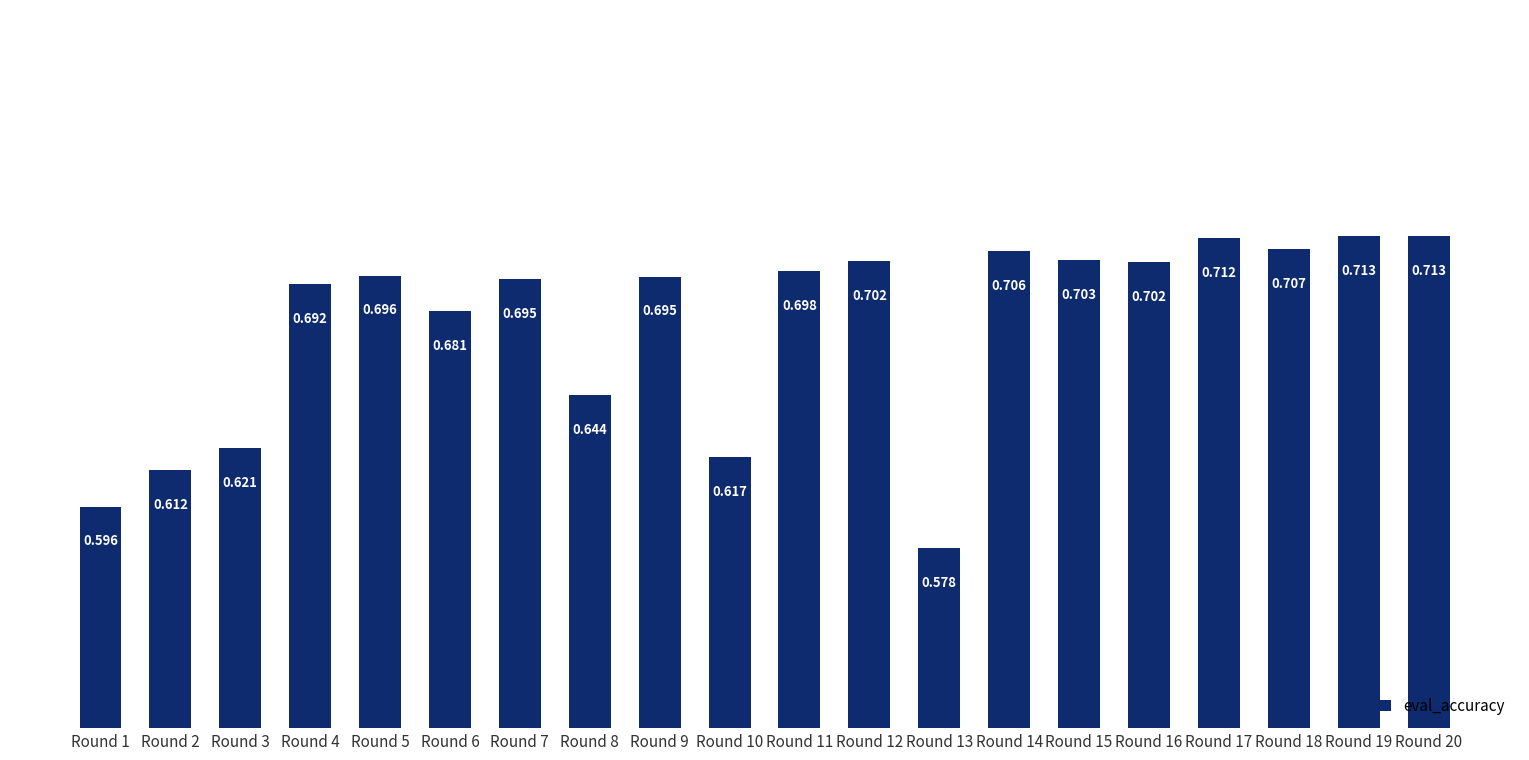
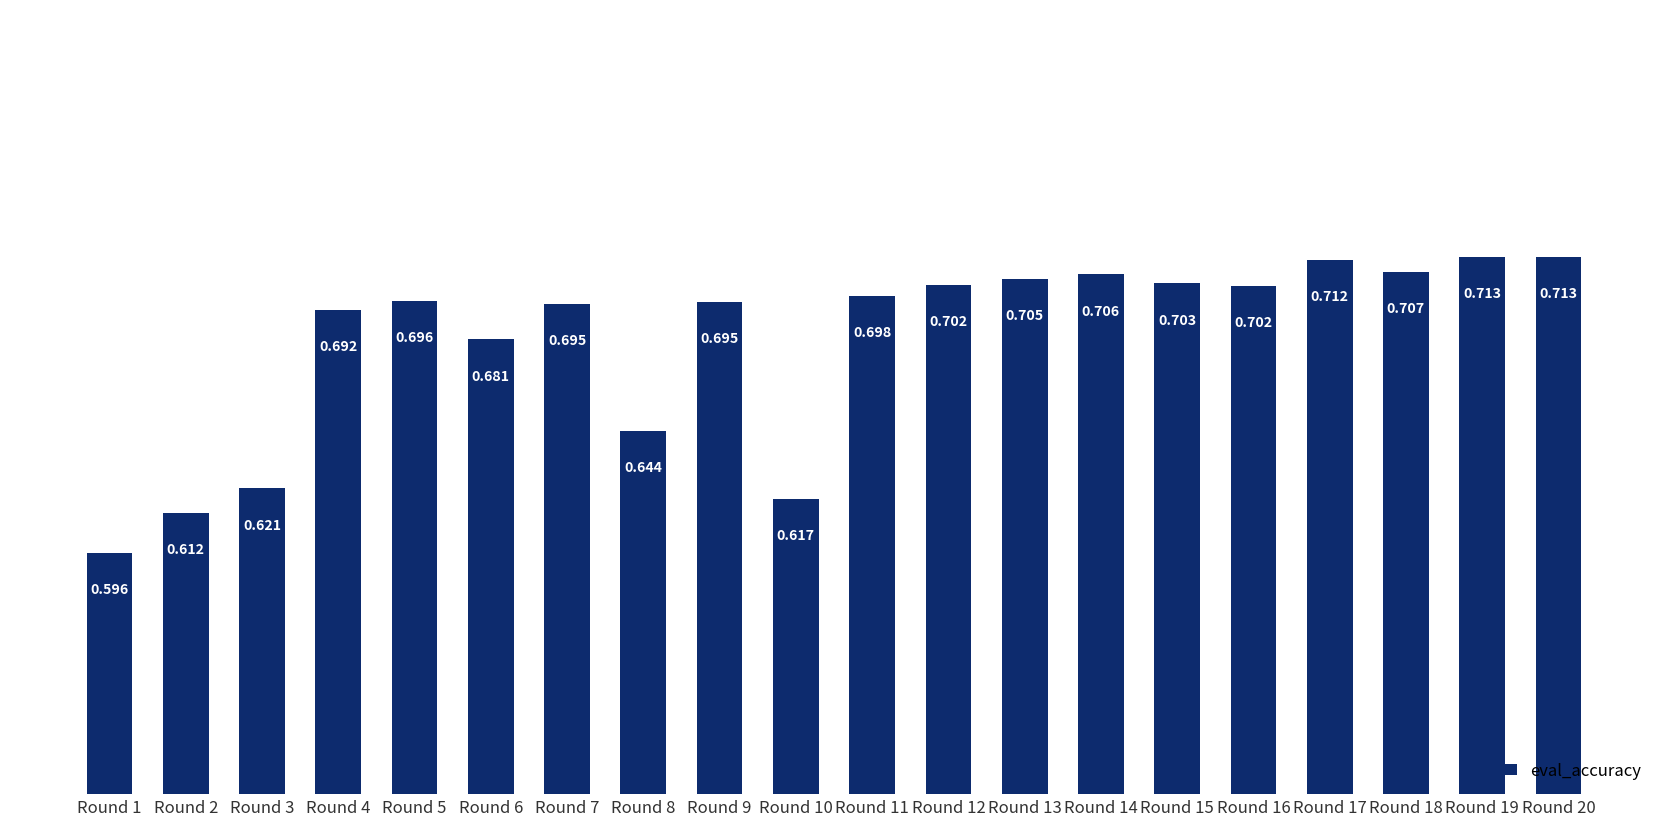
  {
    "Round 1": 0.596,
    "Round 2": 0.612,
    "Round 3": 0.621,
    "Round 4": 0.692,
    "Round 5": 0.696,
    "Round 6": 0.681,
    "Round 7": 0.695,
    "Round 8": 0.644,
    "Round 9": 0.695,
    "Round 10": 0.617,
    "Round 11": 0.698,
    "Round 12": 0.702,
-   "Round 13": 0.578,
+   "Round 13": 0.705,
    "Round 14": 0.706,
    "Round 15": 0.703,
    "Round 16": 0.702,
    "Round 17": 0.712,
    "Round 18": 0.707,
    "Round 19": 0.713,
    "Round 20": 0.713
  }
